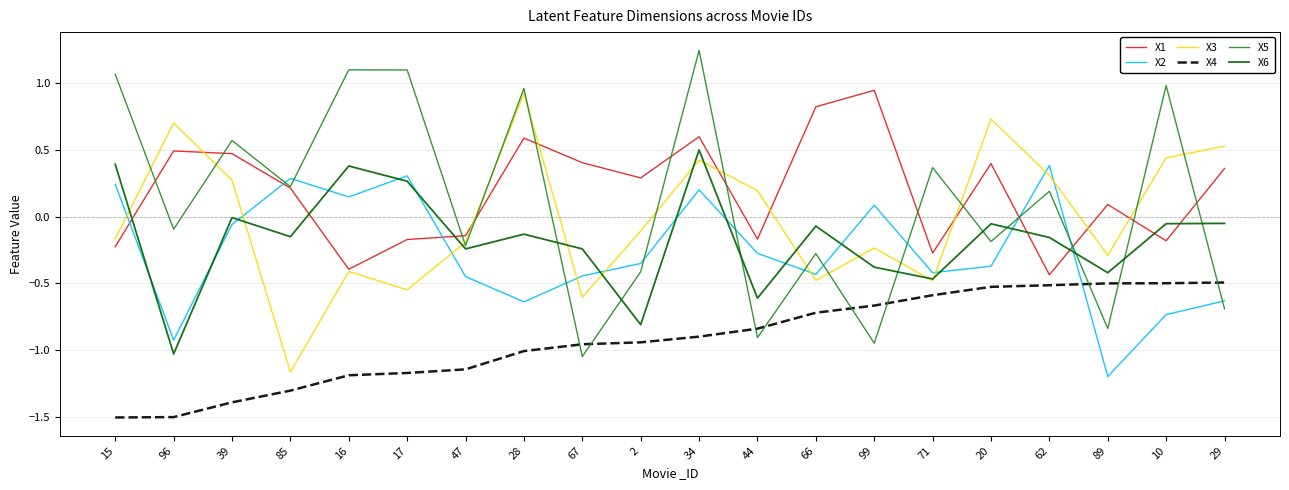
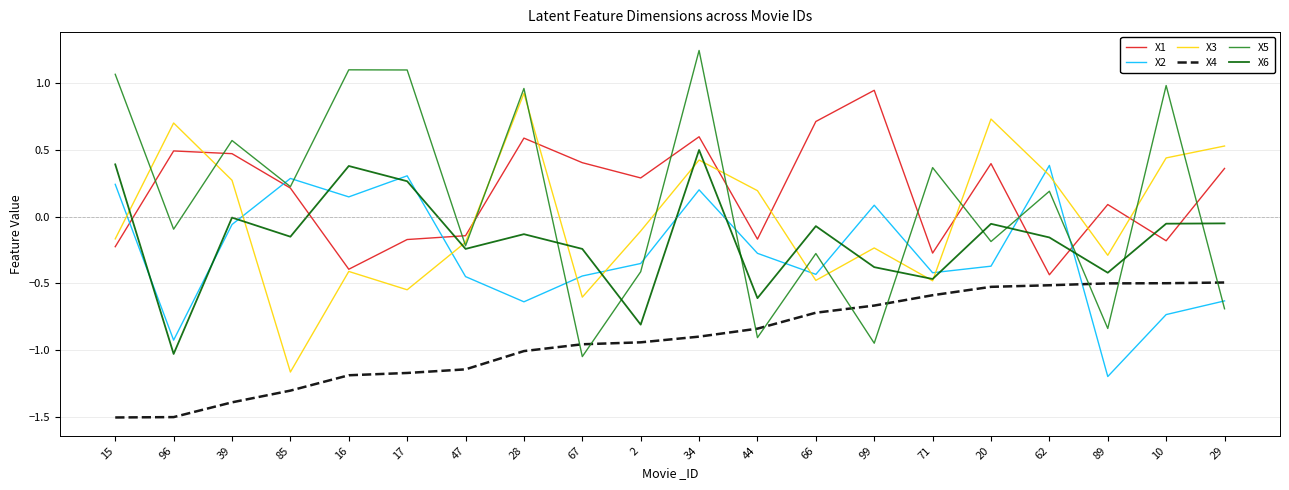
  {
    "X1": {
      "15": -0.23,
      "96": 0.49,
      "39": 0.47,
      "17": -0.17,
      "47": -0.14,
      "28": 0.59,
      "67": 0.40,
      "2": 0.29,
      "34": 0.60,
      "44": -0.17,
-     "66": 0.82,
+     "66": 0.71,
      "99": 0.94,
      "71": -0.27,
      "20": 0.40,
      "62": -0.44,
      "89": 0.09,
      "10": -0.18,
      "29": 0.36
    },
    "X2": {
      "15": 0.24,
      "96": -0.92,
      "39": -0.06,
      "85": 0.28,
      "16": 0.15,
      "17": 0.30,
      "47": -0.45,
      "28": -0.64,
      "67": -0.44,
      "2": -0.35,
      "34": 0.20,
      "44": -0.28,
      "66": -0.43,
      "99": 0.08,
      "71": -0.42,
      "20": -0.37,
      "62": 0.38,
      "89": -1.20,
      "10": -0.73,
      "29": -0.63
    },
    "X3": {
      "15": -0.17,
      "96": 0.70,
      "39": 0.27,
      "85": -1.16,
      "17": -0.55,
      "47": -0.19,
      "28": 0.92,
      "67": -0.60,
      "2": -0.11,
      "34": 0.42,
      "44": 0.19,
      "66": -0.48,
      "99": -0.24,
      "20": 0.73,
      "62": 0.31,
      "89": -0.29,
      "10": 0.44,
      "29": 0.53
    },
    "X4": {
      "15": -1.50,
      "96": -1.50,
      "39": -1.39,
      "85": -1.30,
      "16": -1.19,
      "17": -1.17,
      "47": -1.14,
      "28": -1.01,
      "67": -0.96,
      "2": -0.94,
      "34": -0.90,
      "44": -0.84,
      "66": -0.72,
      "99": -0.67,
      "71": -0.59,
      "20": -0.53,
      "62": -0.51,
      "89": -0.50,
      "10": -0.50,
      "29": -0.49
    },
    "X5": {
      "15": 1.06,
      "96": -0.09,
      "39": 0.57,
      "16": 1.10,
      "17": 1.10,
      "47": -0.22,
      "28": 0.96,
      "67": -1.05,
      "2": -0.41,
      "34": 1.24,
      "44": -0.91,
      "66": -0.28,
      "99": -0.95,
      "71": 0.37,
      "20": -0.19,
      "62": 0.19,
      "89": -0.84,
      "10": 0.98,
      "29": -0.69
    },
    "X6": {
      "15": 0.39,
      "96": -1.03,
      "39": -0.01,
      "85": -0.15,
      "16": 0.38,
      "17": 0.26,
      "47": -0.24,
      "28": -0.13,
      "67": -0.24,
      "2": -0.81,
      "34": 0.50,
      "44": -0.61,
      "66": -0.07,
      "99": -0.38,
      "20": -0.05,
      "62": -0.16,
      "89": -0.42,
      "10": -0.05,
      "29": -0.05
    }
  }
